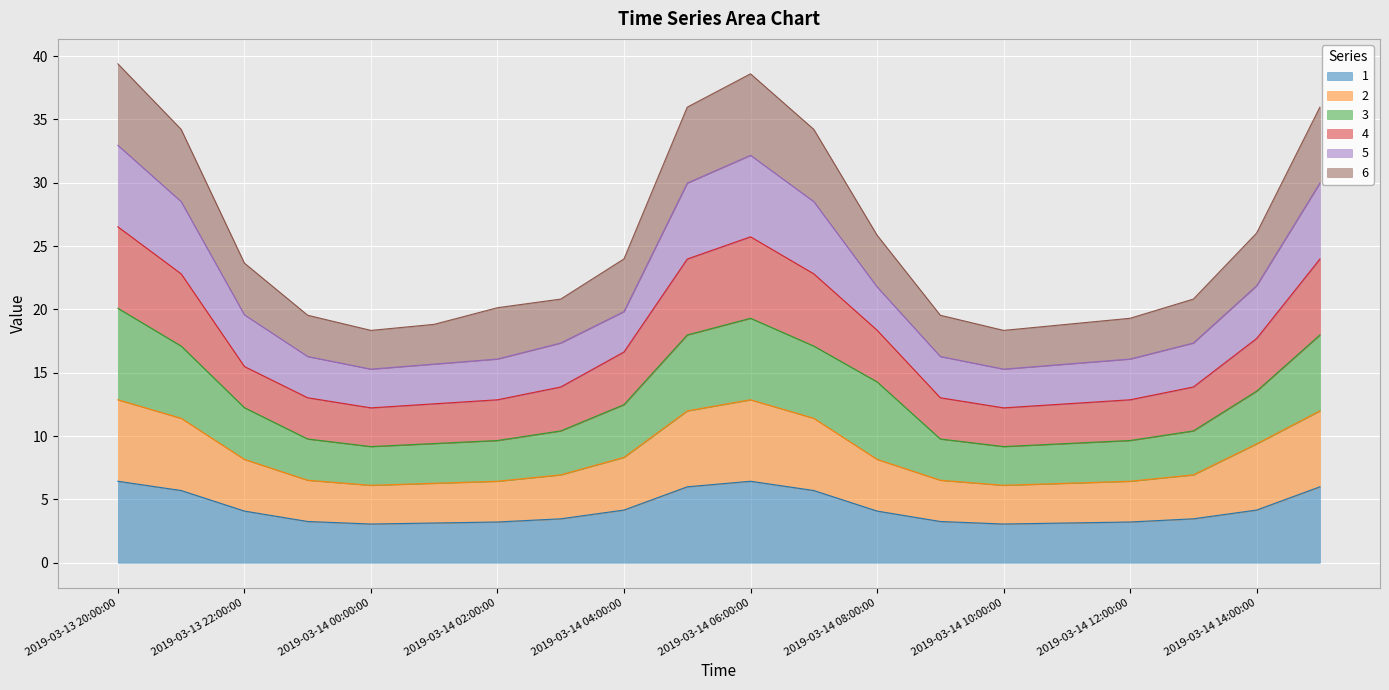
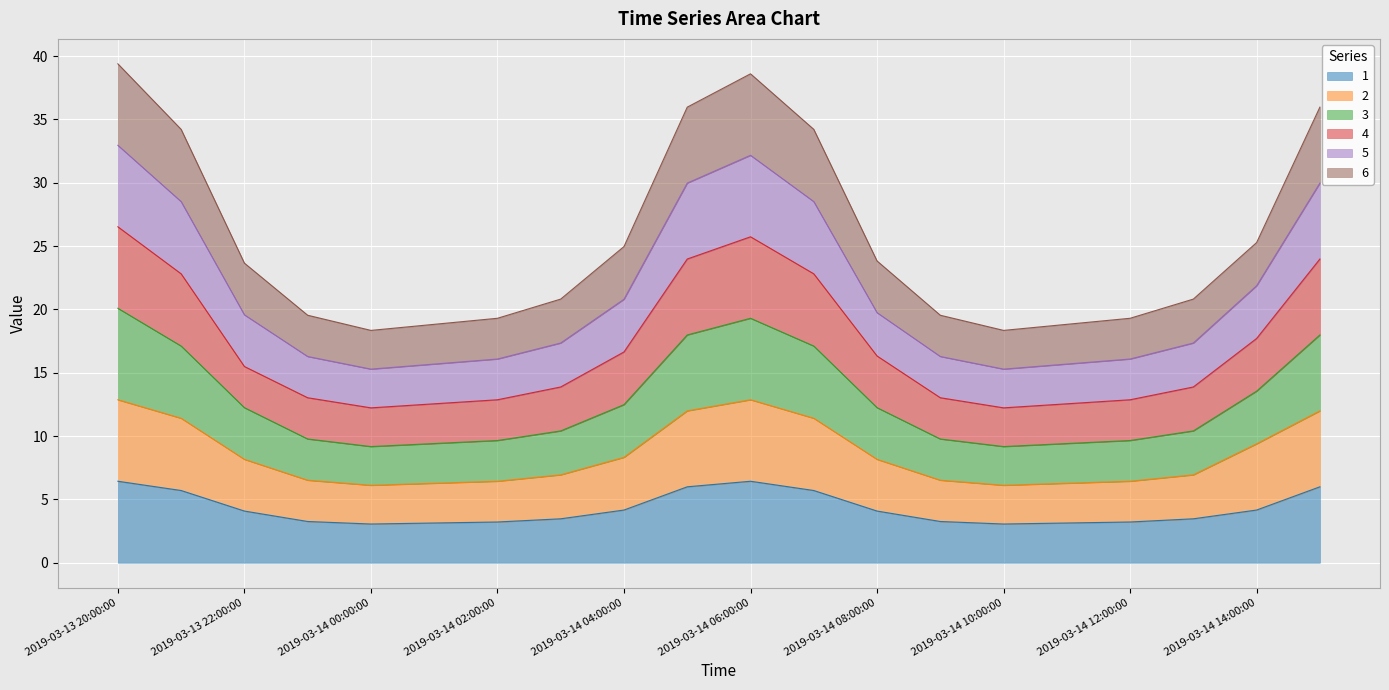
  {
    "1": {
      "2019-03-13 20:00:00": 6.4,
      "2019-03-13 22:00:00": 4.1,
      "2019-03-14 00:00:00": 3.1,
      "2019-03-14 02:00:00": 3.2,
      "2019-03-14 04:00:00": 4.2,
      "2019-03-14 06:00:00": 6.4,
      "2019-03-14 08:00:00": 4.1,
      "2019-03-14 10:00:00": 3.1,
      "2019-03-14 12:00:00": 3.2,
      "2019-03-14 14:00:00": 4.2
    },
    "2": {
      "2019-03-13 20:00:00": 6.4,
      "2019-03-13 22:00:00": 4.1,
      "2019-03-14 00:00:00": 3.1,
      "2019-03-14 02:00:00": 3.2,
      "2019-03-14 04:00:00": 4.2,
      "2019-03-14 06:00:00": 6.4,
      "2019-03-14 08:00:00": 4.1,
      "2019-03-14 10:00:00": 3.1,
      "2019-03-14 12:00:00": 3.2,
      "2019-03-14 14:00:00": 5.2
    },
    "3": {
      "2019-03-13 20:00:00": 7.2,
      "2019-03-13 22:00:00": 4.1,
      "2019-03-14 00:00:00": 3.1,
      "2019-03-14 02:00:00": 3.2,
      "2019-03-14 04:00:00": 4.2,
      "2019-03-14 06:00:00": 6.4,
-     "2019-03-14 08:00:00": 6.1,
+     "2019-03-14 08:00:00": 4.1,
      "2019-03-14 10:00:00": 3.1,
      "2019-03-14 12:00:00": 3.2,
      "2019-03-14 14:00:00": 4.2
    },
    "4": {
      "2019-03-13 20:00:00": 6.4,
      "2019-03-13 22:00:00": 3.3,
      "2019-03-14 00:00:00": 3.1,
      "2019-03-14 02:00:00": 3.2,
      "2019-03-14 04:00:00": 4.2,
      "2019-03-14 06:00:00": 6.4,
      "2019-03-14 08:00:00": 4.1,
      "2019-03-14 10:00:00": 3.1,
      "2019-03-14 12:00:00": 3.2,
      "2019-03-14 14:00:00": 4.2
    },
    "5": {
      "2019-03-13 20:00:00": 6.4,
      "2019-03-13 22:00:00": 4.1,
      "2019-03-14 00:00:00": 3.1,
      "2019-03-14 02:00:00": 3.2,
-     "2019-03-14 04:00:00": 3.2,
+     "2019-03-14 04:00:00": 4.2,
      "2019-03-14 06:00:00": 6.4,
      "2019-03-14 08:00:00": 3.4,
      "2019-03-14 10:00:00": 3.1,
      "2019-03-14 12:00:00": 3.2,
      "2019-03-14 14:00:00": 4.2
    },
    "6": {
      "2019-03-13 20:00:00": 6.4,
      "2019-03-13 22:00:00": 4.1,
      "2019-03-14 00:00:00": 3.1,
-     "2019-03-14 02:00:00": 4.1,
+     "2019-03-14 02:00:00": 3.2,
      "2019-03-14 04:00:00": 4.2,
      "2019-03-14 06:00:00": 6.4,
      "2019-03-14 08:00:00": 4.1,
      "2019-03-14 10:00:00": 3.1,
      "2019-03-14 12:00:00": 3.2,
-     "2019-03-14 14:00:00": 4.2
+     "2019-03-14 14:00:00": 3.4
    }
  }
